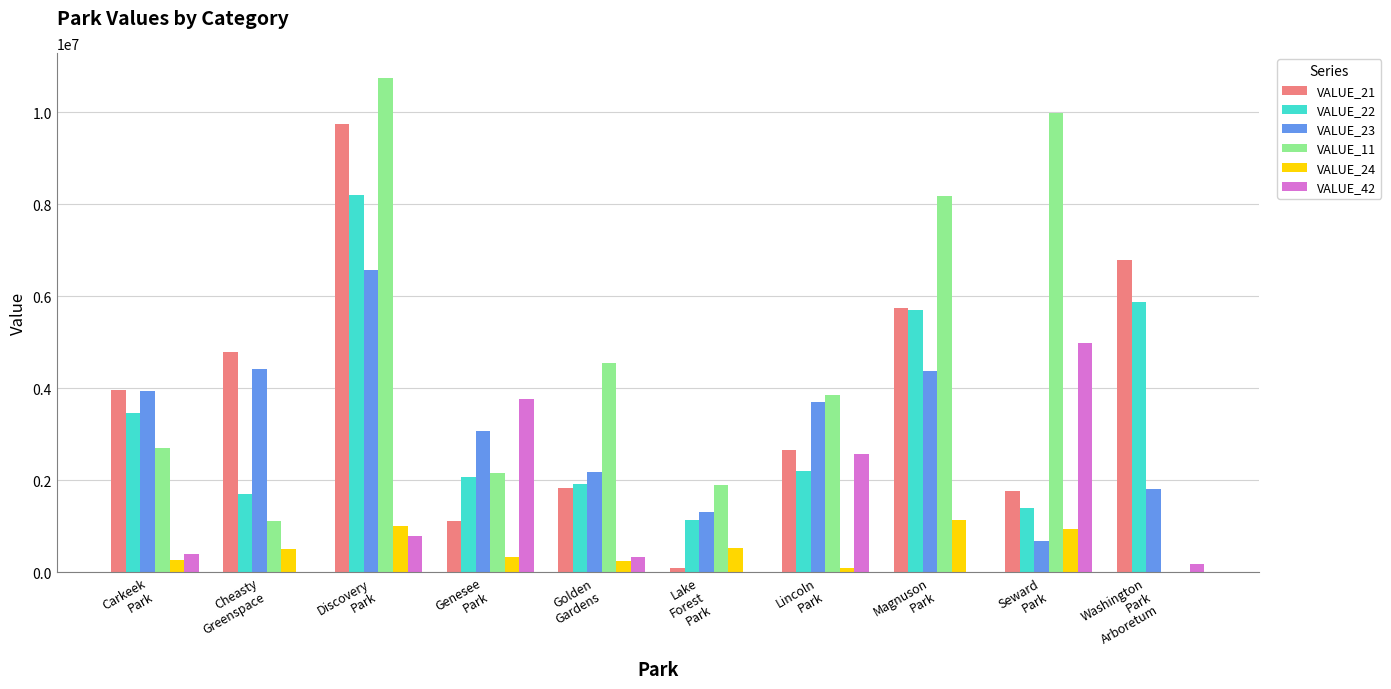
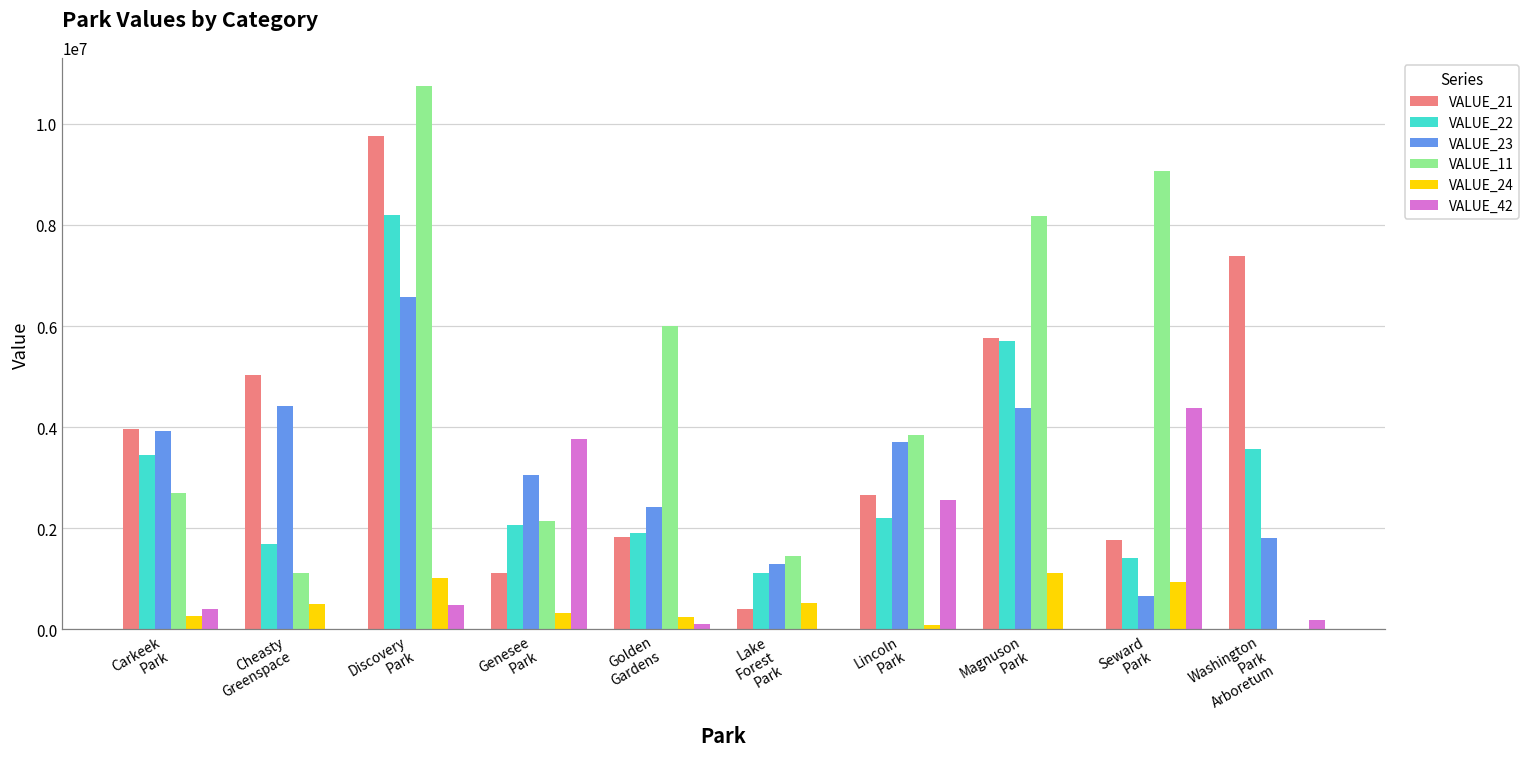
  {
    "VALUE_21": {
      "Carkeek Park": 4000000,
-     "Cheasty Greenspace": 4800000,
+     "Cheasty Greenspace": 5000000,
      "Discovery Park": 9800000,
      "Genesee Park": 1100000,
      "Golden Gardens": 1800000,
-     "Lake Forest Park": 100000,
+     "Lake Forest Park": 400000,
      "Lincoln Park": 2700000,
      "Magnuson Park": 5800000,
      "Seward Park": 1800000,
-     "Washington Park Arboretum": 6800000
+     "Washington Park Arboretum": 7400000
    },
    "VALUE_22": {
      "Carkeek Park": 3500000,
      "Cheasty Greenspace": 1700000,
      "Discovery Park": 8200000,
      "Genesee Park": 2100000,
      "Golden Gardens": 1900000,
      "Lake Forest Park": 1100000,
      "Lincoln Park": 2200000,
      "Magnuson Park": 5700000,
      "Seward Park": 1400000,
-     "Washington Park Arboretum": 5900000
+     "Washington Park Arboretum": 3600000
    },
    "VALUE_23": {
      "Carkeek Park": 3900000,
      "Cheasty Greenspace": 4400000,
      "Discovery Park": 6600000,
      "Genesee Park": 3100000,
-     "Golden Gardens": 2200000,
+     "Golden Gardens": 2400000,
      "Lake Forest Park": 1300000,
      "Lincoln Park": 3700000,
      "Magnuson Park": 4400000,
      "Seward Park": 700000,
      "Washington Park Arboretum": 1800000
    },
    "VALUE_11": {
      "Carkeek Park": 2700000,
      "Cheasty Greenspace": 1100000,
      "Discovery Park": 10800000,
      "Genesee Park": 2200000,
-     "Golden Gardens": 4600000,
-     "Lake Forest Park": 1900000,
+     "Golden Gardens": 6000000,
+     "Lake Forest Park": 1500000,
      "Lincoln Park": 3800000,
      "Magnuson Park": 8200000,
-     "Seward Park": 10000000,
+     "Seward Park": 9100000,
      "Washington Park Arboretum": 0
    },
    "VALUE_24": {
      "Carkeek Park": 300000,
      "Cheasty Greenspace": 500000,
      "Discovery Park": 1000000,
      "Genesee Park": 300000,
      "Golden Gardens": 200000,
      "Lake Forest Park": 500000,
      "Lincoln Park": 100000,
      "Magnuson Park": 1100000,
      "Seward Park": 900000,
      "Washington Park Arboretum": 0
    },
    "VALUE_42": {
      "Carkeek Park": 400000,
      "Cheasty Greenspace": 0,
-     "Discovery Park": 800000,
+     "Discovery Park": 500000,
      "Genesee Park": 3800000,
-     "Golden Gardens": 300000,
+     "Golden Gardens": 100000,
      "Lake Forest Park": 0,
      "Lincoln Park": 2600000,
      "Magnuson Park": 0,
-     "Seward Park": 5000000,
+     "Seward Park": 4400000,
      "Washington Park Arboretum": 200000
    }
  }
